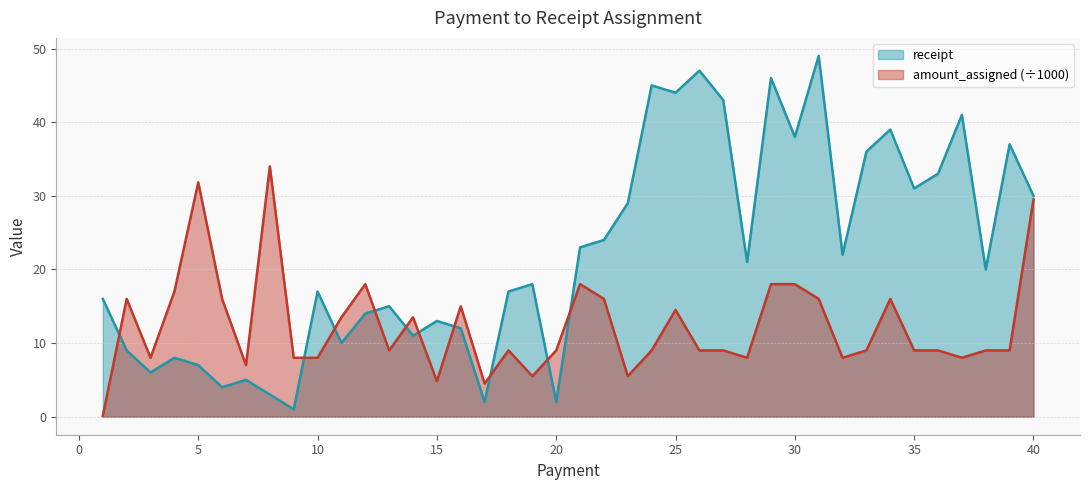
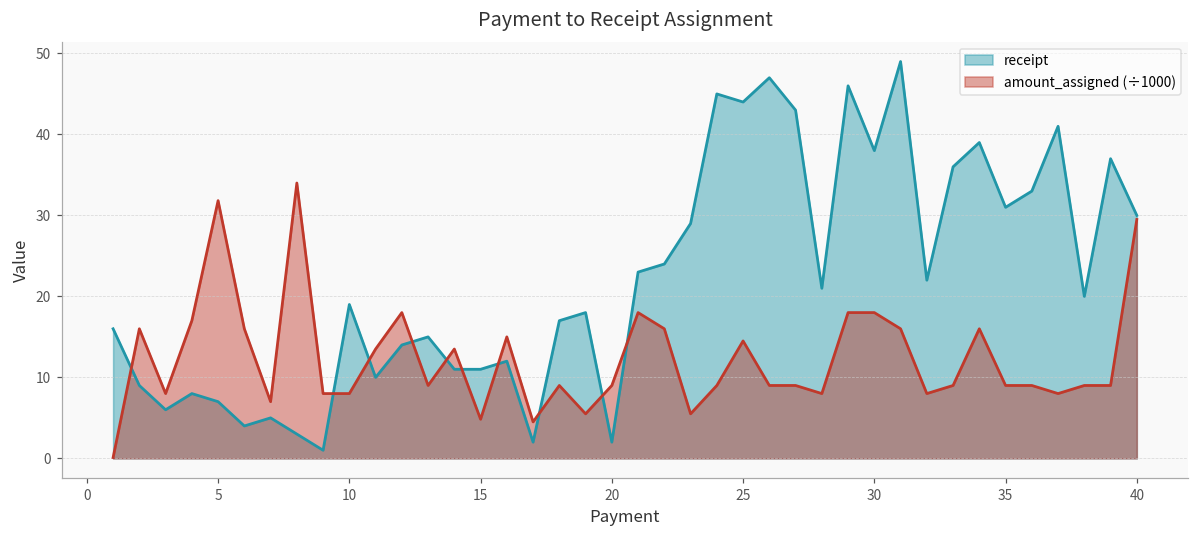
  {
    "receipt": {
      "5": 7,
-     "10": 17,
-     "15": 13,
+     "10": 19,
+     "15": 11,
      "20": 2,
      "25": 44,
      "30": 38,
      "35": 31,
      "40": 30
    },
    "amount_assigned (÷1000)": {
      "5": 32,
      "10": 8,
      "15": 5,
      "20": 9,
      "25": 15,
      "30": 18,
      "35": 9,
      "40": 30
    }
  }
